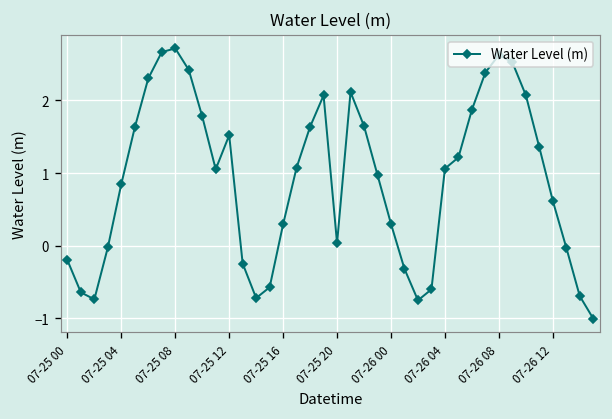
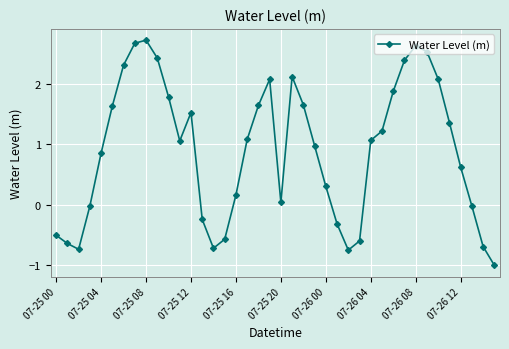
  {
-   "07-25 00": -0.2,
+   "07-25 00": -0.5,
    "07-25 04": 0.8,
    "07-25 08": 2.7,
    "07-25 12": 1.5,
-   "07-25 16": 0.3,
+   "07-25 16": 0.2,
    "07-25 20": 0.0,
    "07-26 00": 0.3,
    "07-26 04": 1.1,
    "07-26 12": 0.6
  }
